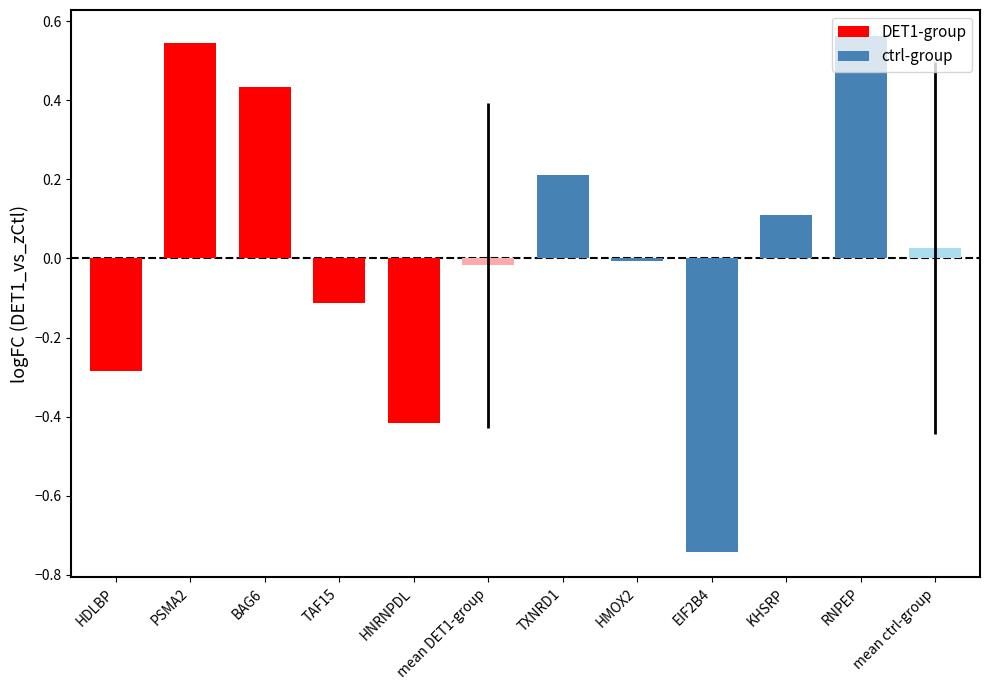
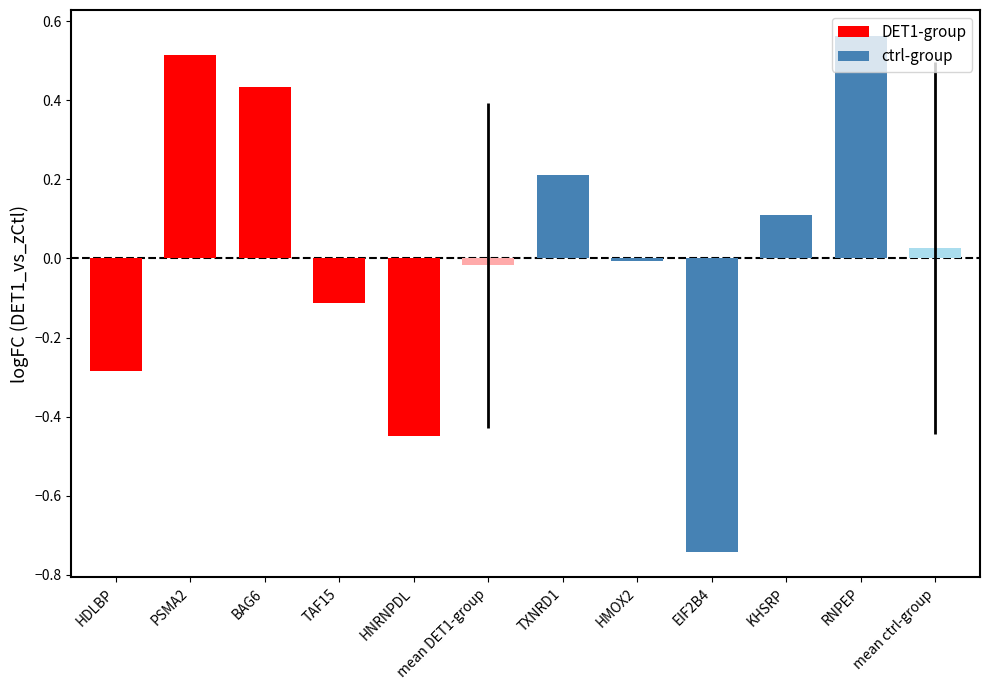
  {
    "HDLBP": -0.28,
-   "PSMA2": 0.55,
+   "PSMA2": 0.51,
    "BAG6": 0.43,
    "TAF15": -0.11,
-   "HNRNPDL": -0.42,
+   "HNRNPDL": -0.45,
    "mean DET1-group": -0.02,
    "TXNRD1": 0.21,
    "EIF2B4": -0.74,
    "KHSRP": 0.11,
    "mean ctrl-group": 0.03
  }
